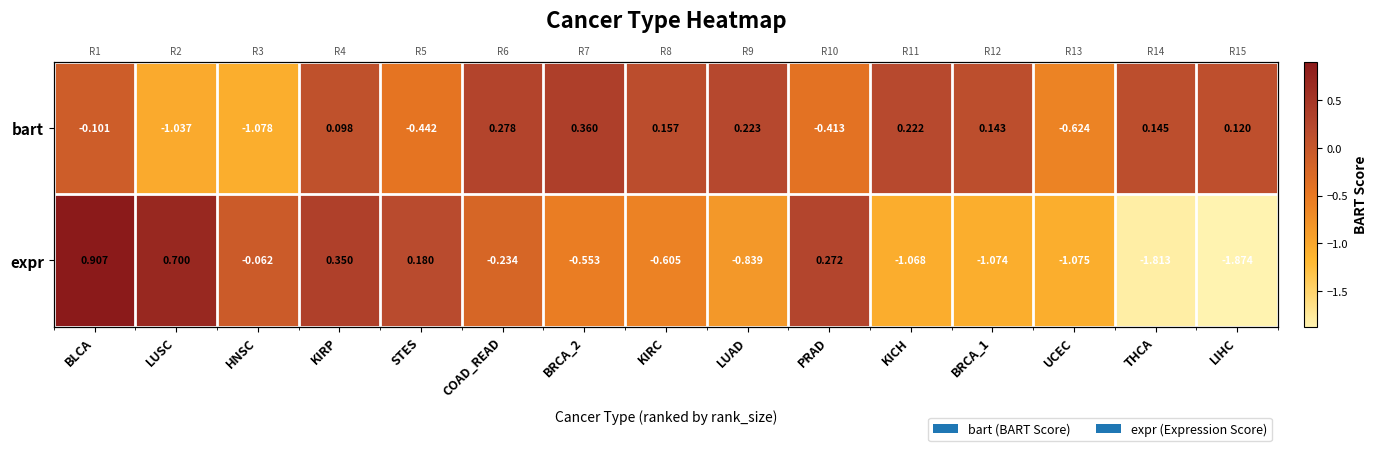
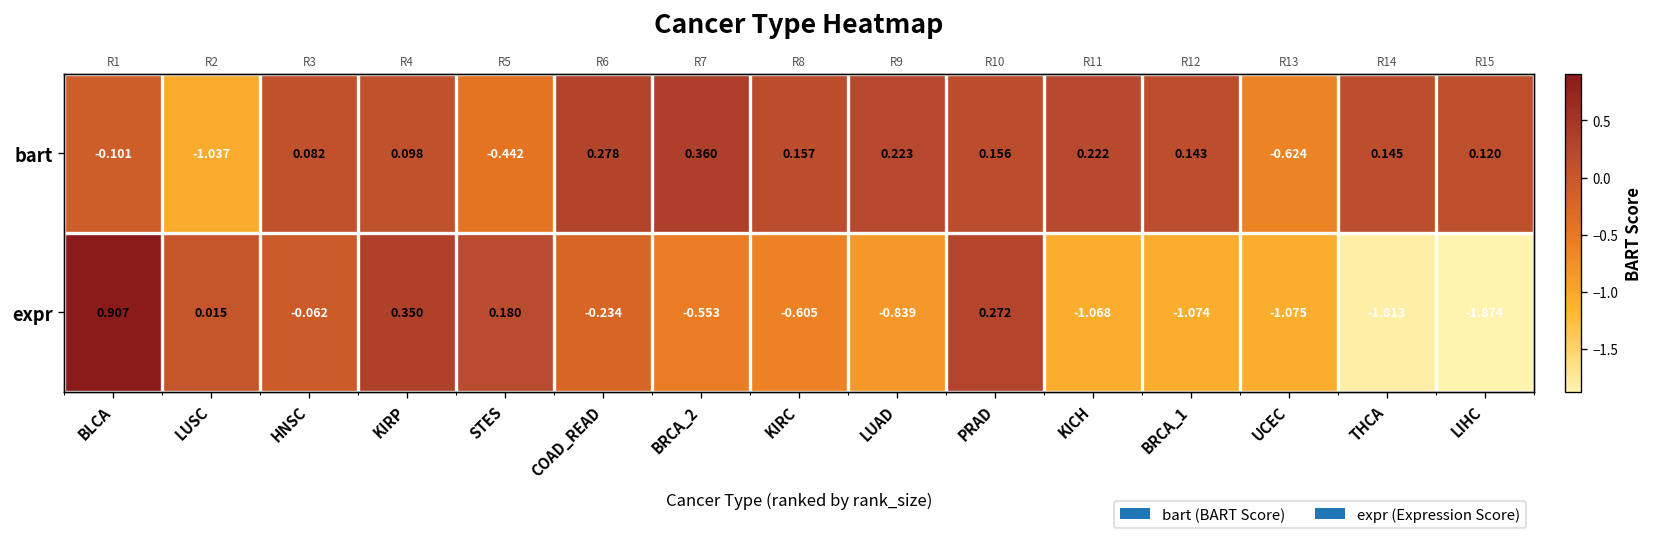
  {
    "bart": {
      "BLCA": -0.101,
      "LUSC": -1.037,
-     "HNSC": -1.078,
+     "HNSC": 0.082,
      "KIRP": 0.098,
      "STES": -0.442,
      "COAD_READ": 0.278,
      "BRCA_2": 0.360,
      "KIRC": 0.157,
      "LUAD": 0.223,
-     "PRAD": -0.413,
+     "PRAD": 0.156,
      "KICH": 0.222,
      "BRCA_1": 0.143,
      "UCEC": -0.624,
      "THCA": 0.145,
      "LIHC": 0.120
    },
    "expr": {
      "BLCA": 0.907,
-     "LUSC": 0.700,
+     "LUSC": 0.015,
      "HNSC": -0.062,
      "KIRP": 0.350,
      "STES": 0.180,
      "COAD_READ": -0.234,
      "BRCA_2": -0.553,
      "KIRC": -0.605,
      "LUAD": -0.839,
      "PRAD": 0.272,
      "KICH": -1.068,
      "BRCA_1": -1.074,
      "UCEC": -1.075,
      "THCA": -1.813,
      "LIHC": -1.874
    }
  }
